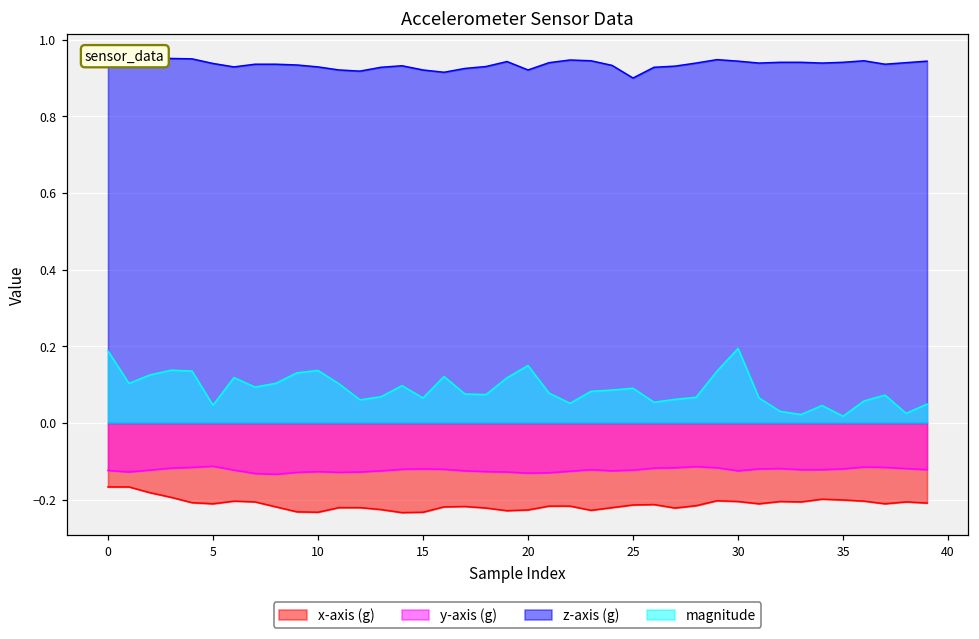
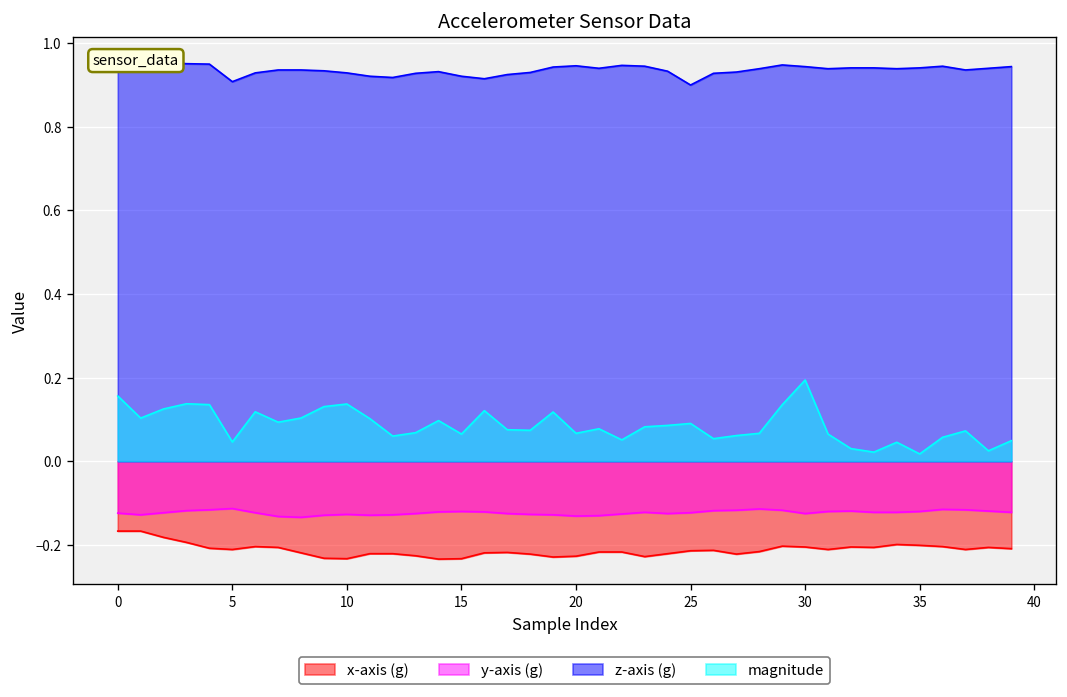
  {
    "z-axis (g)": {
-     "5": 0.94,
+     "5": 0.91,
      "10": 0.93,
      "15": 0.92,
-     "20": 0.92,
+     "20": 0.95,
      "25": 0.90,
      "30": 0.94,
      "35": 0.94
    },
    "magnitude": {
-     "0": 0.19,
+     "0": 0.16,
      "5": 0.05,
      "10": 0.14,
      "15": 0.07,
-     "20": 0.15,
+     "20": 0.07,
      "25": 0.09,
      "30": 0.19,
      "35": 0.02
    }
  }
